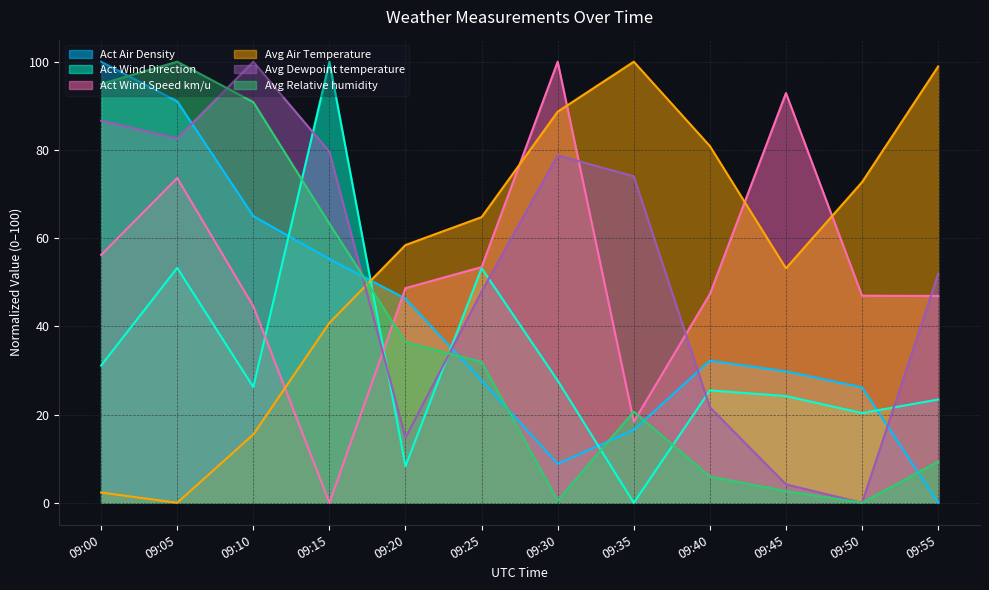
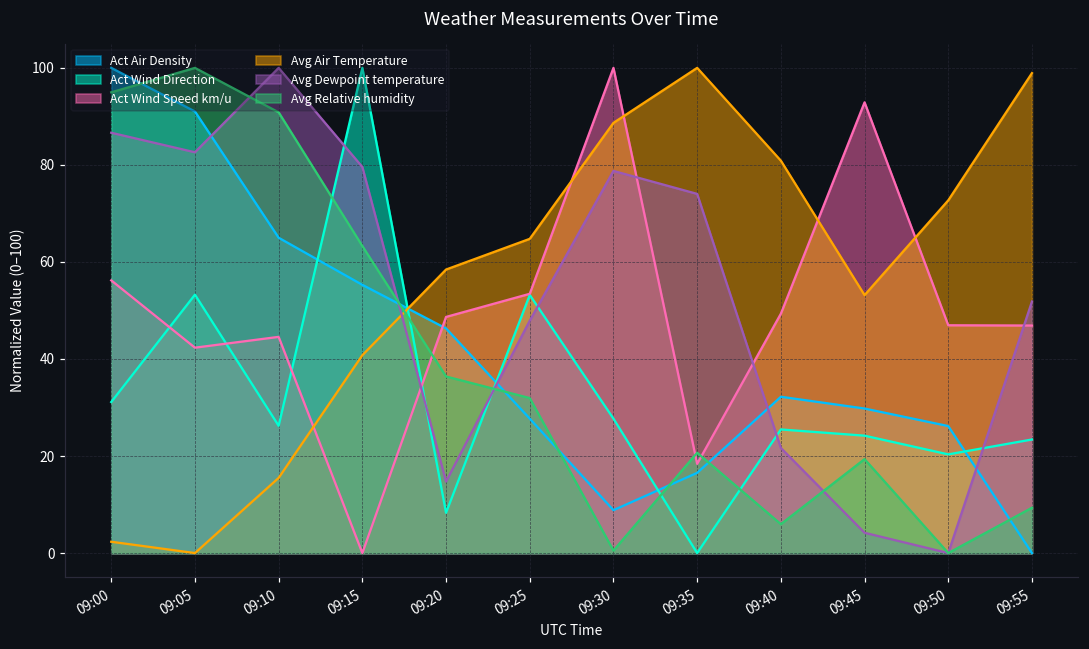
  {
    "Act Wind Speed km/u": {
      "09:00": 56,
-     "09:05": 74,
+     "09:05": 42,
      "09:10": 45,
      "09:15": 0,
      "09:20": 49,
      "09:30": 100,
      "09:35": 18,
-     "09:40": 47,
+     "09:40": 49,
      "09:45": 93,
      "09:50": 47,
      "09:55": 47
    },
    "Avg Air Temperature": {
      "09:00": 2,
      "09:05": 0,
      "09:10": 15,
      "09:15": 41,
      "09:20": 58,
      "09:25": 65,
      "09:30": 89,
      "09:35": 100,
      "09:40": 81,
      "09:45": 53,
      "09:50": 73,
      "09:55": 99
    },
    "Avg Dewpoint temperature": {
      "09:00": 87,
      "09:05": 83,
      "09:15": 80,
      "09:20": 15,
      "09:25": 48,
      "09:30": 79,
      "09:35": 74,
      "09:40": 22,
      "09:45": 4,
      "09:55": 52
    },
    "Avg Relative humidity": {
      "09:10": 91,
      "09:15": 63,
      "09:20": 36,
      "09:25": 32,
      "09:30": 1,
      "09:35": 21,
      "09:40": 6,
-     "09:45": 3,
+     "09:45": 19,
      "09:55": 9
    }
  }
